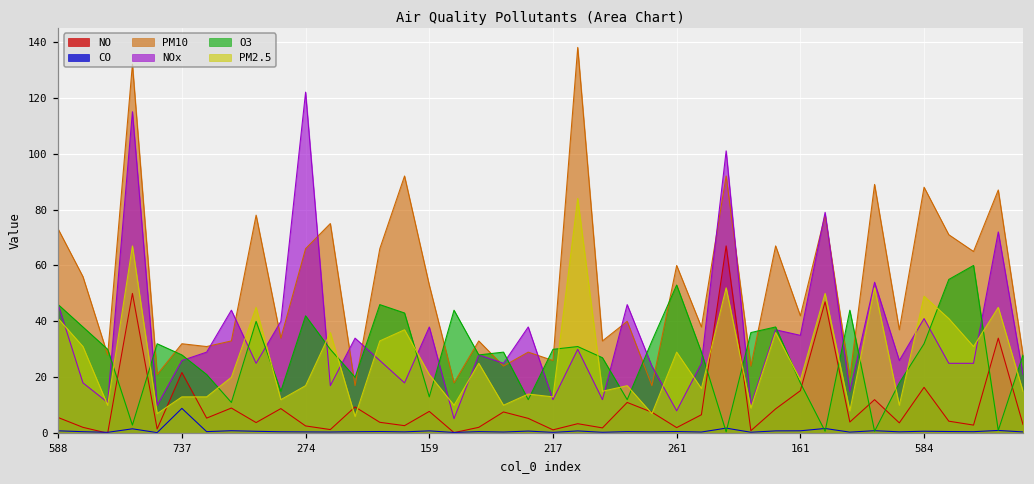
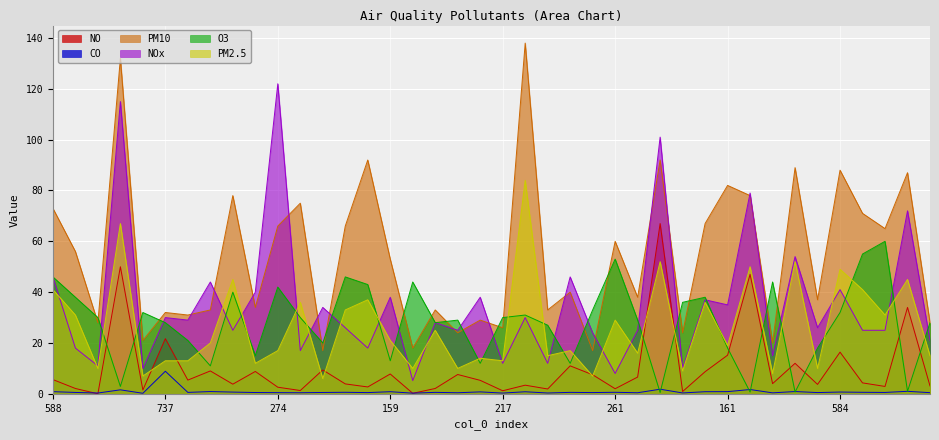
  {
    "NO": {
      "588": 6,
      "737": 22,
      "274": 3,
      "159": 8,
      "261": 2,
      "161": 15,
      "584": 16
    },
    "CO": {
      "588": 1,
      "737": 9,
      "274": 0,
      "159": 1,
      "261": 1,
      "161": 1,
      "584": 1
    },
    "PM10": {
      "588": 73,
      "737": 32,
      "274": 66,
      "159": 53,
      "217": 26,
      "261": 60,
-     "161": 42,
+     "161": 82,
      "584": 88
    },
    "NOx": {
-     "737": 26,
+     "737": 30,
      "274": 122,
      "159": 38,
      "261": 8,
      "161": 35,
      "584": 41
    },
    "O3": {
      "737": 28,
      "274": 42,
      "159": 13,
      "217": 30,
      "261": 53,
      "161": 18,
      "584": 32
    },
    "PM2.5": {
      "588": 41,
      "737": 13,
      "274": 17,
      "159": 21,
      "261": 29,
      "161": 19,
      "584": 49
    }
  }
